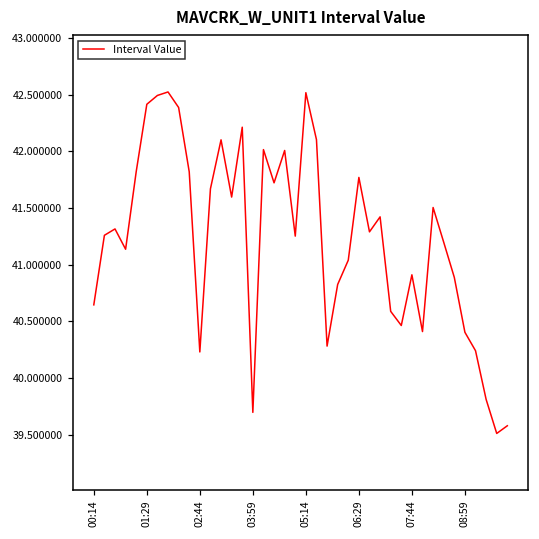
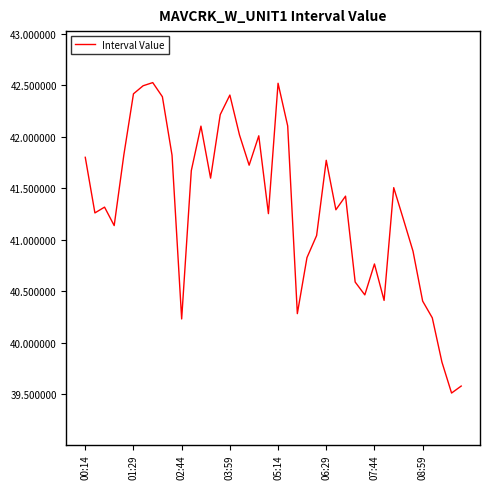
  {
-   "00:14": 40.65,
+   "00:14": 41.80,
    "01:29": 42.42,
    "02:44": 40.23,
-   "03:59": 39.70,
+   "03:59": 42.40,
    "05:14": 42.52,
    "06:29": 41.77,
-   "07:44": 40.91,
+   "07:44": 40.76,
    "08:59": 40.40
  }
